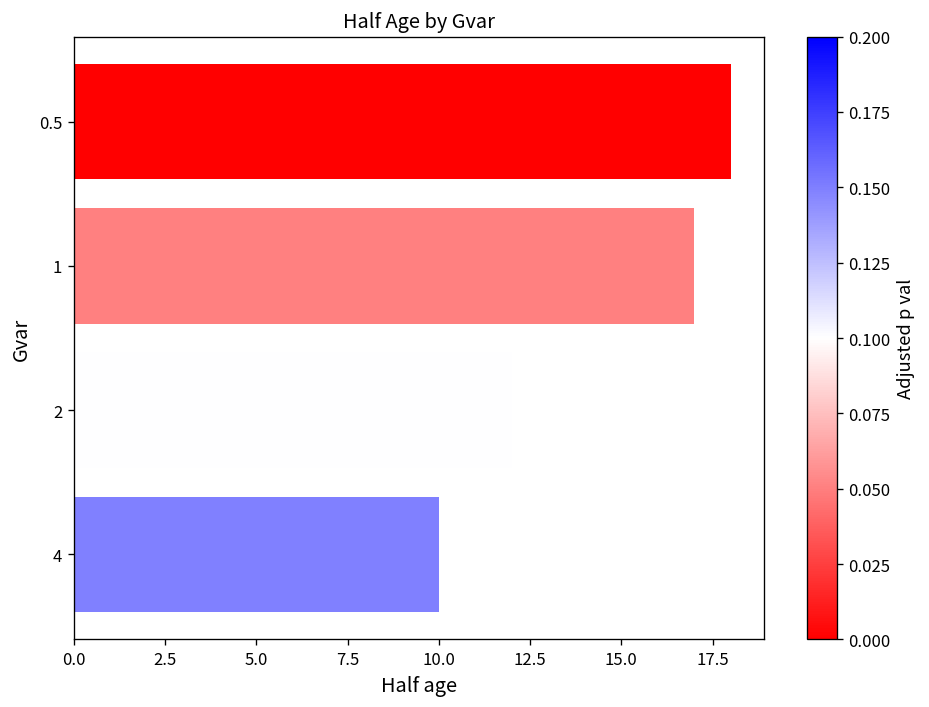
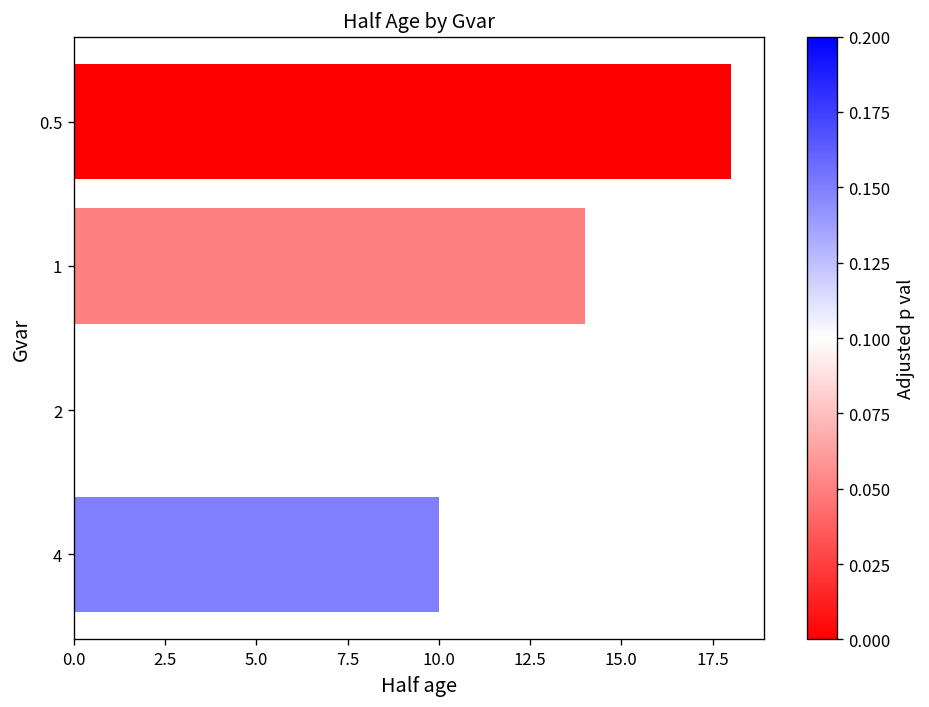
  {
    "0.5": 18,
-   "1": 17,
+   "1": 14,
    "2": 12,
    "4": 10
  }
